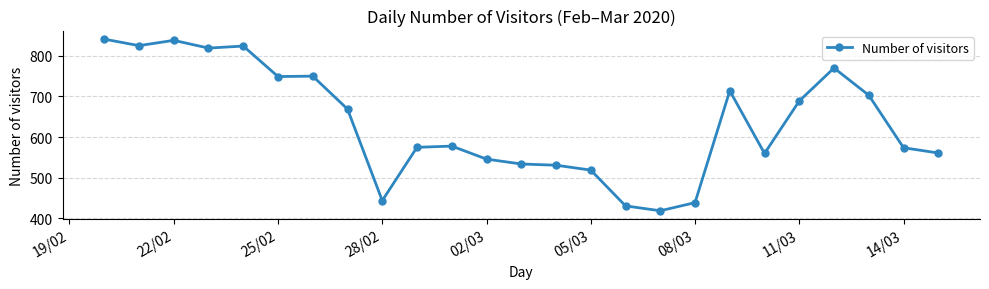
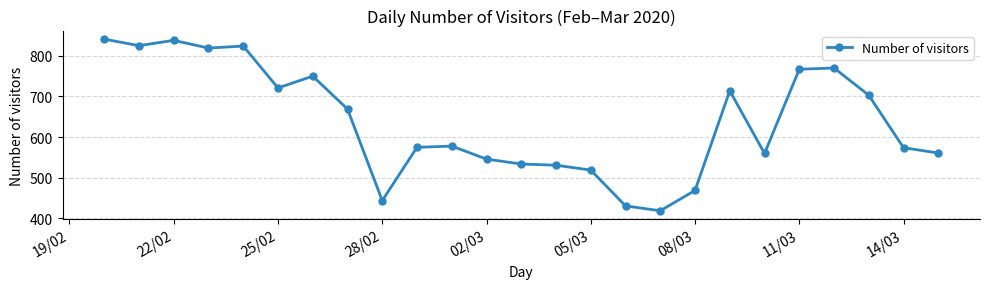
  {
    "22/02": 840,
-   "25/02": 750,
+   "25/02": 720,
    "28/02": 440,
    "02/03": 550,
    "05/03": 520,
-   "08/03": 440,
-   "11/03": 690,
+   "08/03": 470,
+   "11/03": 770,
    "14/03": 570
  }
